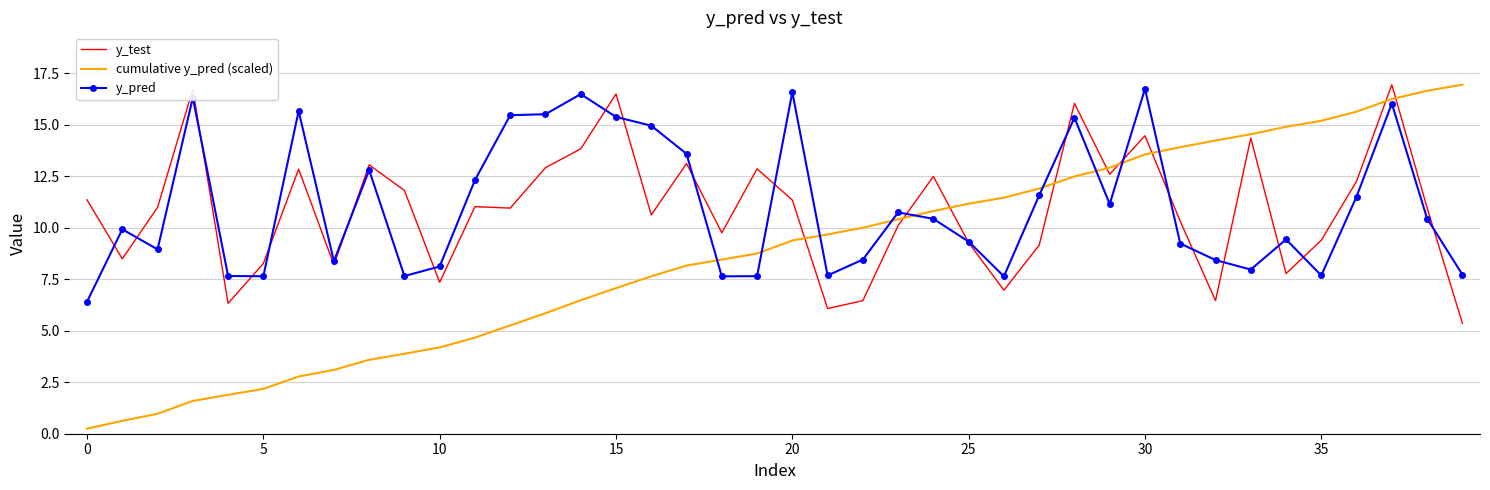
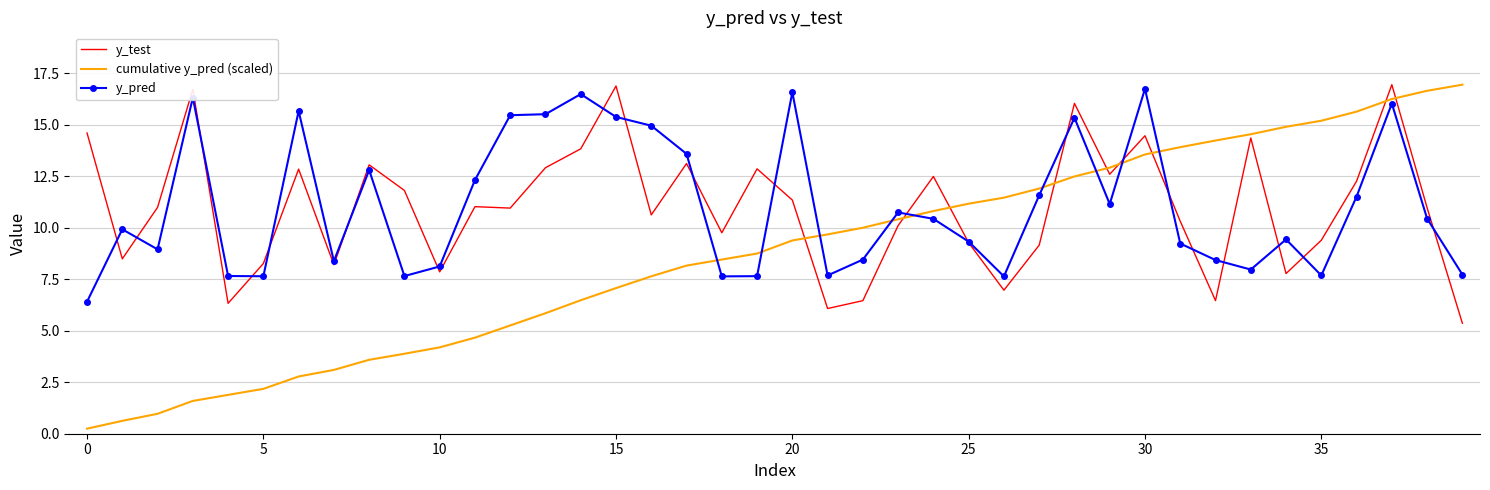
  {
    "y_test": {
-     "0": 11.4,
+     "0": 14.6,
      "5": 8.3,
-     "10": 7.3,
-     "15": 16.5,
+     "10": 7.9,
+     "15": 16.9,
      "20": 11.3,
      "30": 14.5,
      "35": 9.4
    },
    "cumulative y_pred (scaled)": {
      "0": 0.2,
      "5": 2.2,
      "10": 4.2,
      "15": 7.1,
      "20": 9.4,
      "25": 11.2,
      "30": 13.6,
      "35": 15.2
    },
    "y_pred": {
      "0": 6.4,
      "5": 7.6,
      "10": 8.1,
      "15": 15.4,
      "20": 16.6,
      "30": 16.7,
      "35": 7.7
    }
  }
